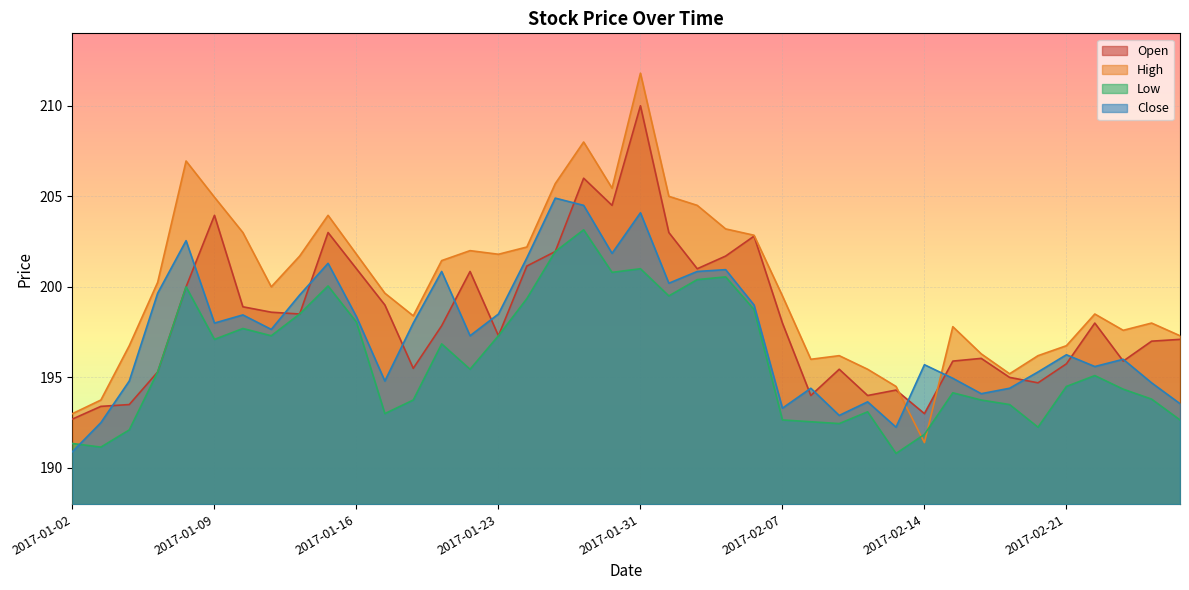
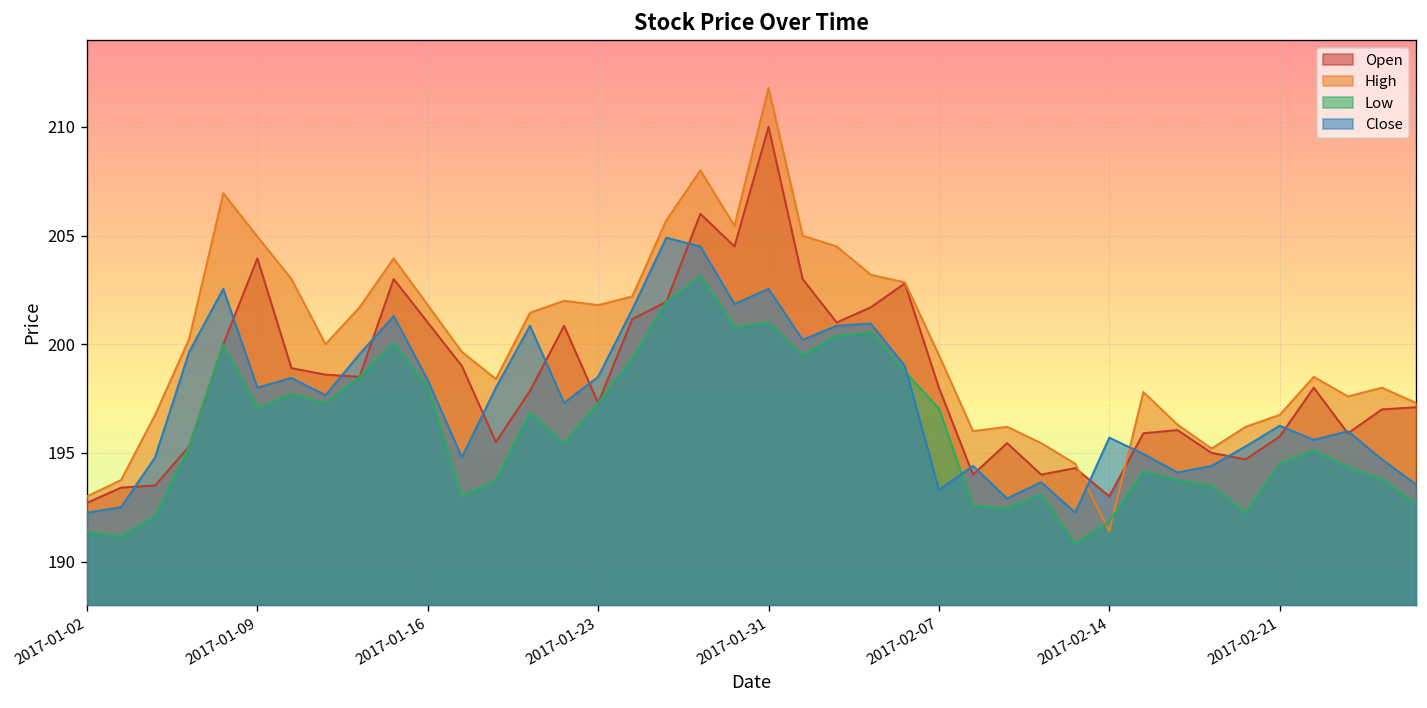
  {
    "Open": {
      "2017-01-02": 192.7,
      "2017-01-09": 204.0,
      "2017-01-16": 201.0,
      "2017-01-31": 210.0,
      "2017-02-07": 198.0,
      "2017-02-14": 193.0,
      "2017-02-21": 195.8
    },
    "High": {
      "2017-01-02": 193.0,
      "2017-01-09": 205.0,
      "2017-01-16": 201.8,
      "2017-01-23": 201.8,
      "2017-01-31": 211.8,
      "2017-02-07": 199.5,
      "2017-02-14": 191.4,
      "2017-02-21": 196.8
    },
    "Low": {
      "2017-01-02": 191.4,
      "2017-01-09": 197.1,
      "2017-01-16": 198.1,
      "2017-01-31": 201.0,
-     "2017-02-07": 192.7,
+     "2017-02-07": 197.0,
      "2017-02-14": 191.9,
      "2017-02-21": 194.5
    },
    "Close": {
-     "2017-01-02": 190.9,
+     "2017-01-02": 192.3,
      "2017-01-09": 198.0,
      "2017-01-16": 198.4,
      "2017-01-23": 198.5,
-     "2017-01-31": 204.1,
+     "2017-01-31": 202.6,
      "2017-02-07": 193.3,
      "2017-02-14": 195.7,
      "2017-02-21": 196.3
    }
  }
